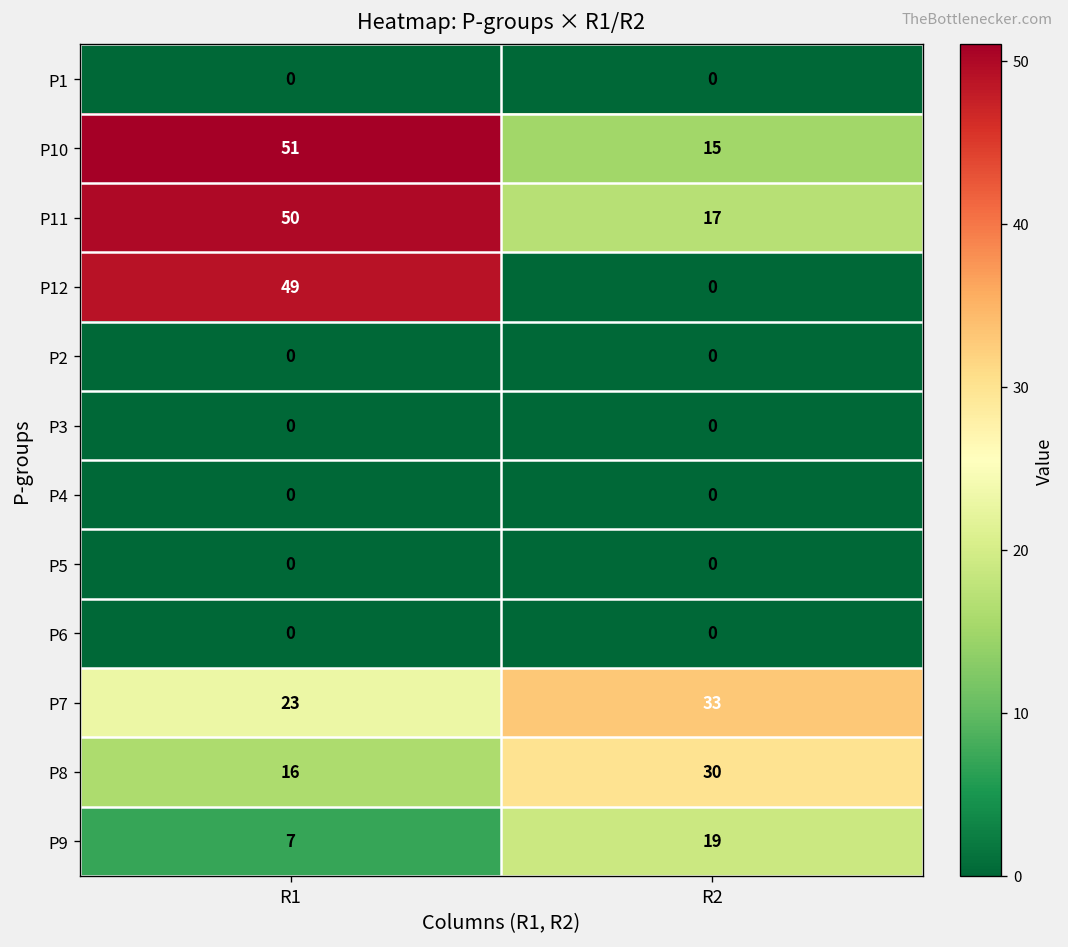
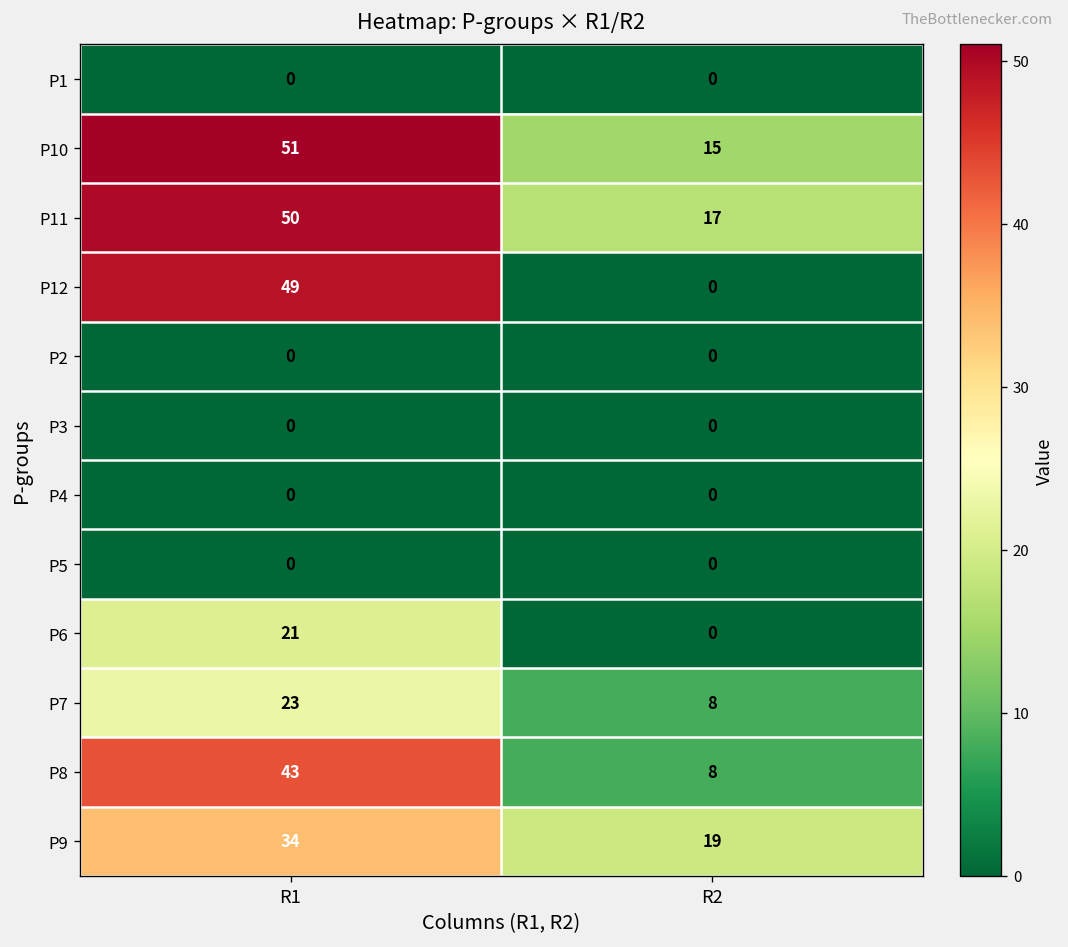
  {
    "P1": {
      "R1": 0,
      "R2": 0
    },
    "P10": {
      "R1": 51,
      "R2": 15
    },
    "P11": {
      "R1": 50,
      "R2": 17
    },
    "P12": {
      "R1": 49,
      "R2": 0
    },
    "P2": {
      "R1": 0,
      "R2": 0
    },
    "P3": {
      "R1": 0,
      "R2": 0
    },
    "P4": {
      "R1": 0,
      "R2": 0
    },
    "P5": {
      "R1": 0,
      "R2": 0
    },
    "P6": {
-     "R1": 0,
+     "R1": 21,
      "R2": 0
    },
    "P7": {
      "R1": 23,
-     "R2": 33
+     "R2": 8
    },
    "P8": {
-     "R1": 16,
-     "R2": 30
+     "R1": 43,
+     "R2": 8
    },
    "P9": {
-     "R1": 7,
+     "R1": 34,
      "R2": 19
    }
  }
